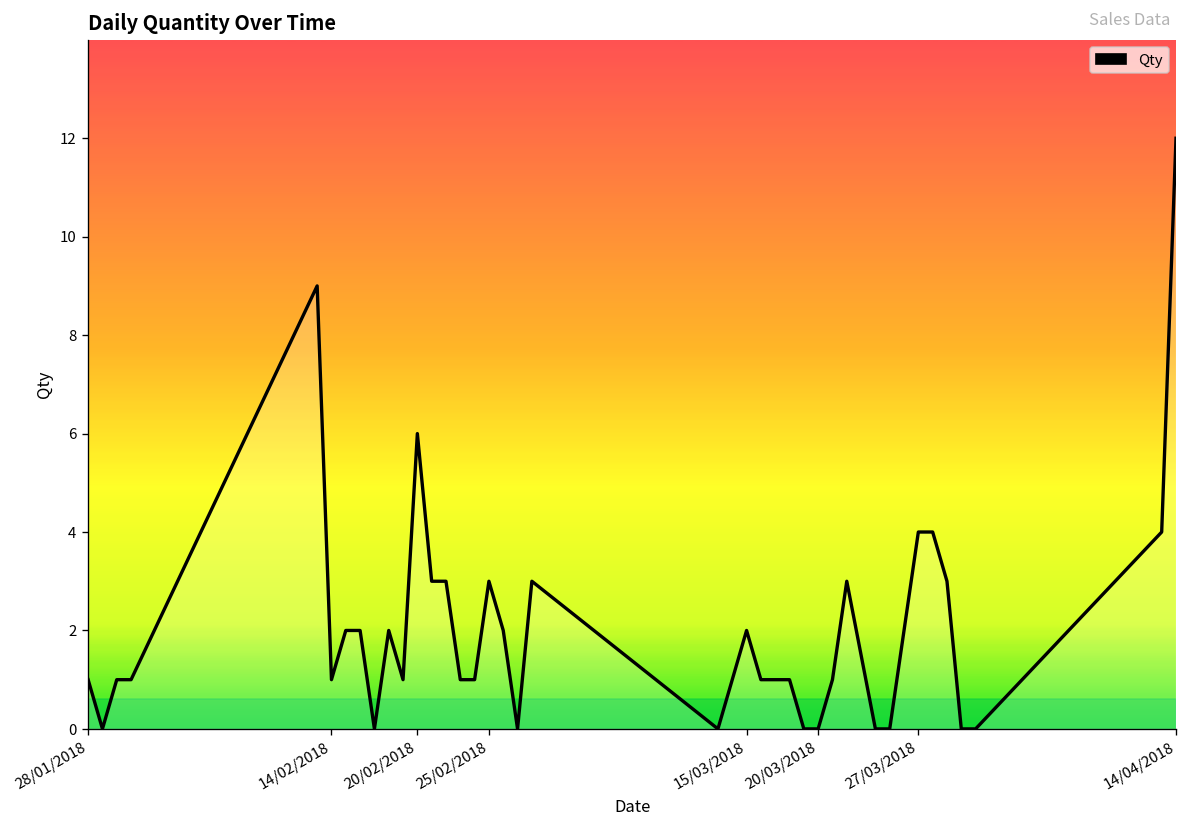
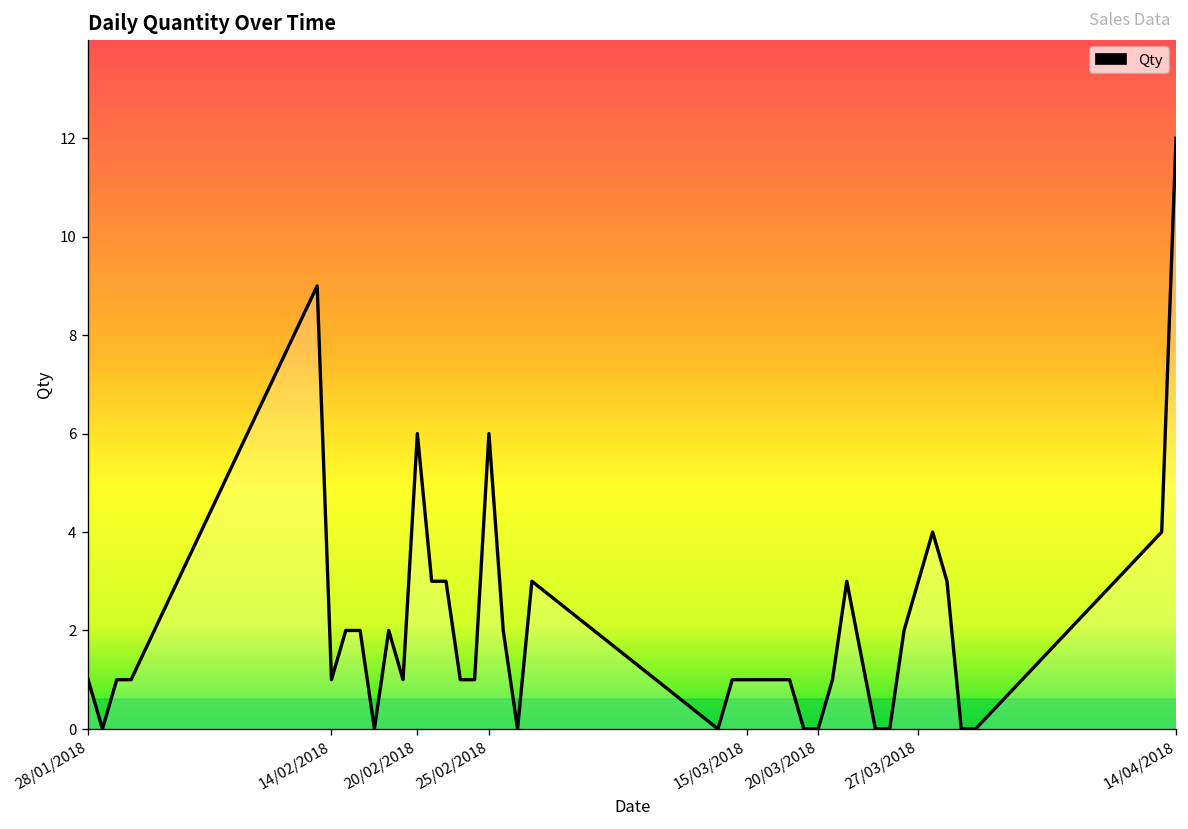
  {
    "28/01/2018": 1,
    "14/02/2018": 1,
    "20/02/2018": 6,
-   "25/02/2018": 3,
-   "15/03/2018": 2,
-   "27/03/2018": 4,
+   "25/02/2018": 6,
+   "15/03/2018": 1,
+   "27/03/2018": 3,
    "14/04/2018": 12
  }
